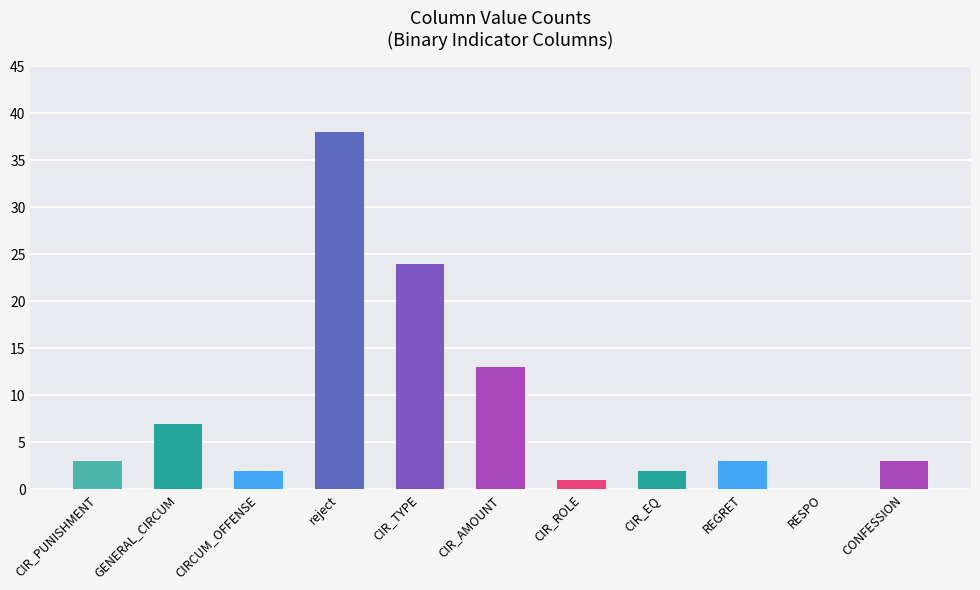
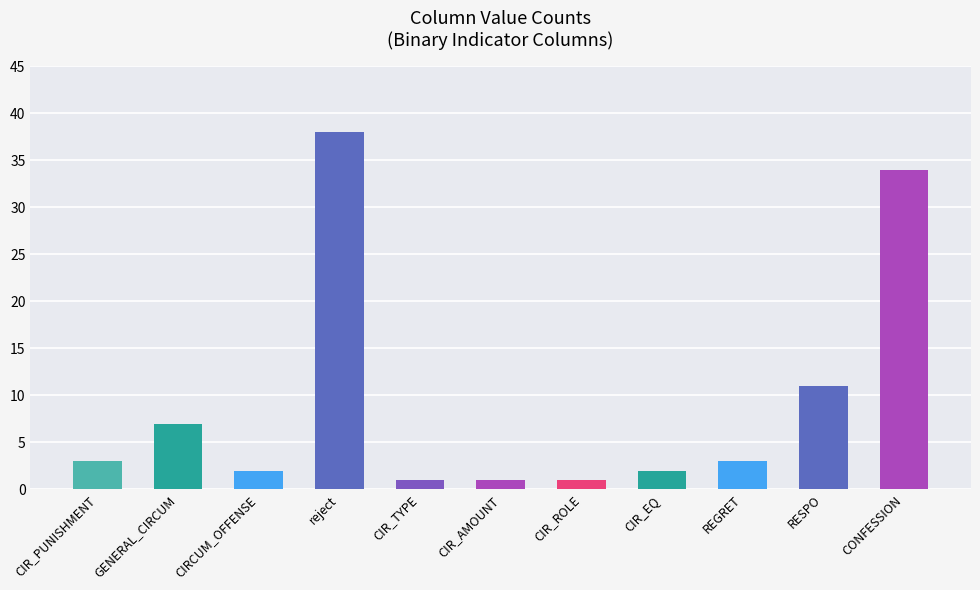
  {
    "CIR_PUNISHMENT": 3,
    "GENERAL_CIRCUM": 7,
    "CIRCUM_OFFENSE": 2,
    "reject": 38,
-   "CIR_TYPE": 24,
-   "CIR_AMOUNT": 13,
+   "CIR_TYPE": 1,
+   "CIR_AMOUNT": 1,
    "CIR_ROLE": 1,
    "CIR_EQ": 2,
    "REGRET": 3,
-   "RESPO": 0,
-   "CONFESSION": 3
+   "RESPO": 11,
+   "CONFESSION": 34
  }
